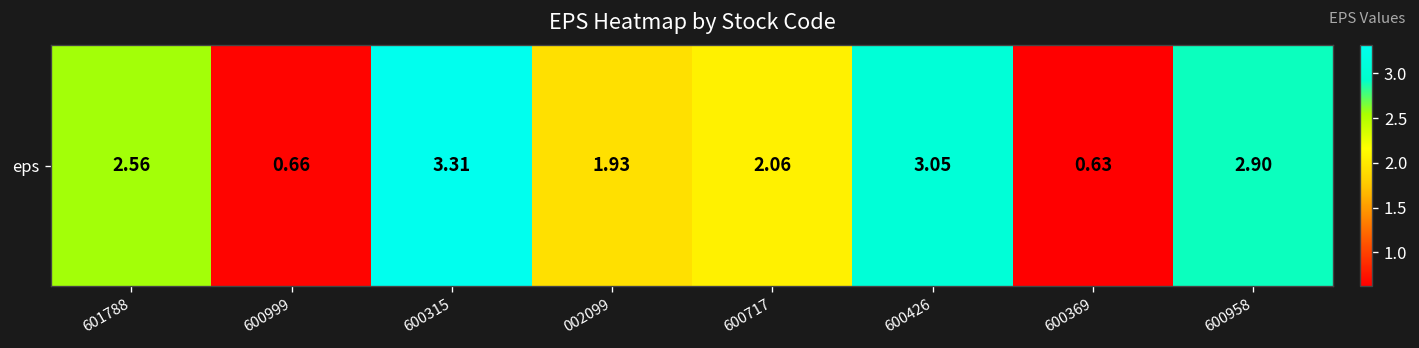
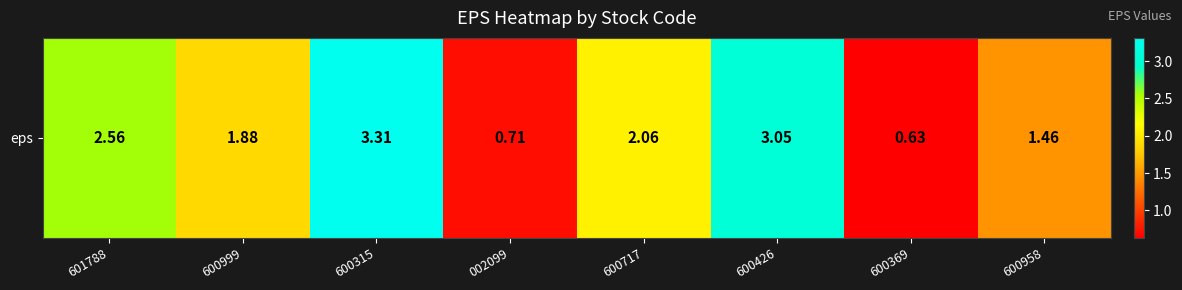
  {
    "eps": {
      "601788": 2.56,
-     "600999": 0.66,
+     "600999": 1.88,
      "600315": 3.31,
-     "002099": 1.93,
+     "002099": 0.71,
      "600717": 2.06,
      "600426": 3.05,
      "600369": 0.63,
-     "600958": 2.90
+     "600958": 1.46
    }
  }
